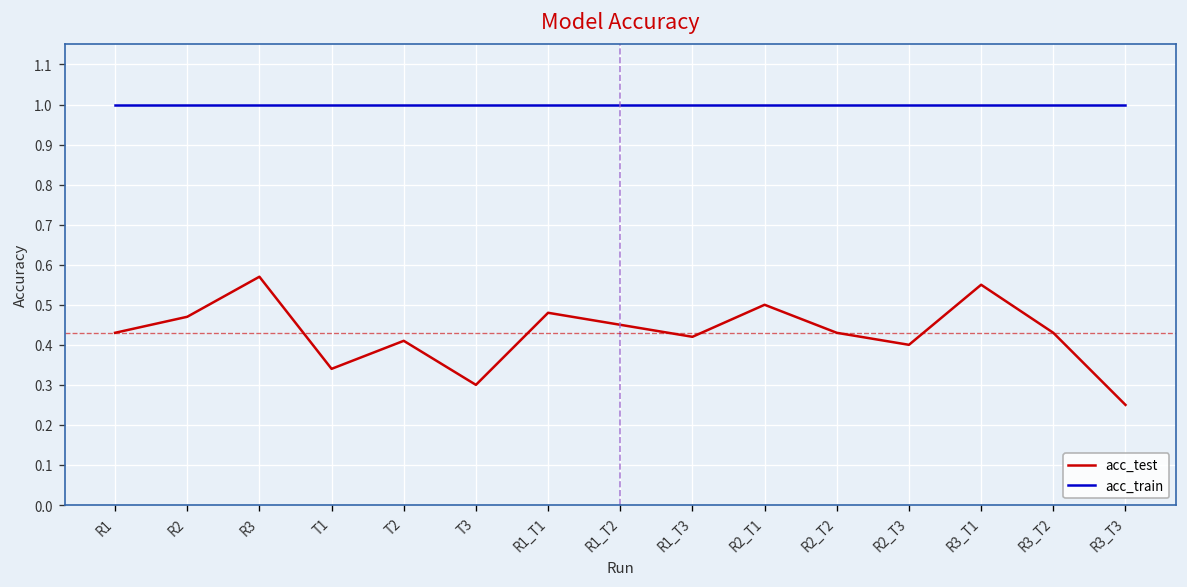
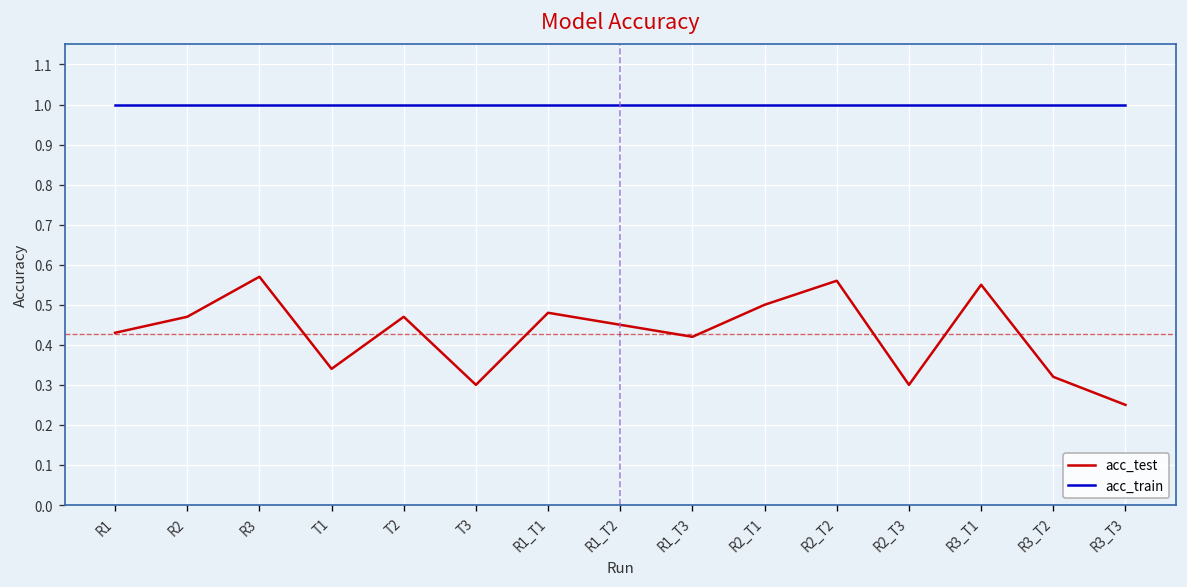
  {
    "acc_test": {
      "R1": 0.43,
      "R2": 0.47,
      "R3": 0.57,
      "T1": 0.34,
-     "T2": 0.41,
+     "T2": 0.47,
      "T3": 0.30,
      "R1_T1": 0.48,
      "R1_T2": 0.45,
      "R1_T3": 0.42,
      "R2_T1": 0.50,
-     "R2_T2": 0.43,
-     "R2_T3": 0.4,
+     "R2_T2": 0.56,
+     "R2_T3": 0.3,
      "R3_T1": 0.55,
-     "R3_T2": 0.43,
+     "R3_T2": 0.32,
      "R3_T3": 0.25
    },
    "acc_train": {
      "R1": 1.00,
      "R2": 1.00,
      "R3": 1.00,
      "T1": 1.00,
      "T2": 1.00,
      "T3": 1.00,
      "R1_T1": 1.00,
      "R1_T2": 1.00,
      "R1_T3": 1.00,
      "R2_T1": 1.00,
      "R2_T2": 1.00,
      "R2_T3": 1.00,
      "R3_T1": 1.00,
      "R3_T2": 1.00,
      "R3_T3": 1.00
    }
  }
